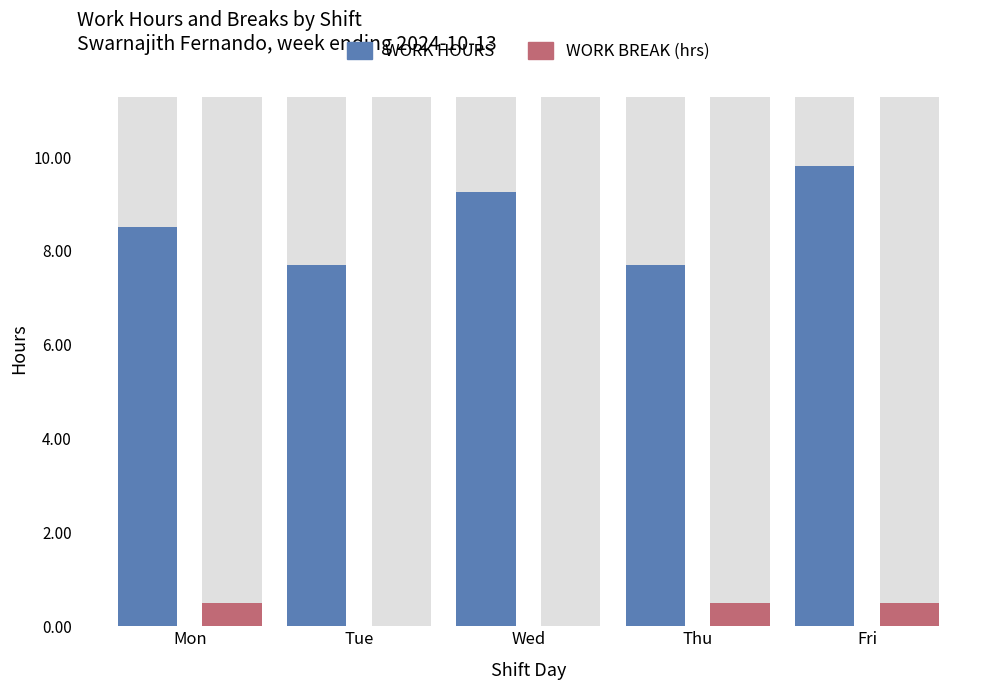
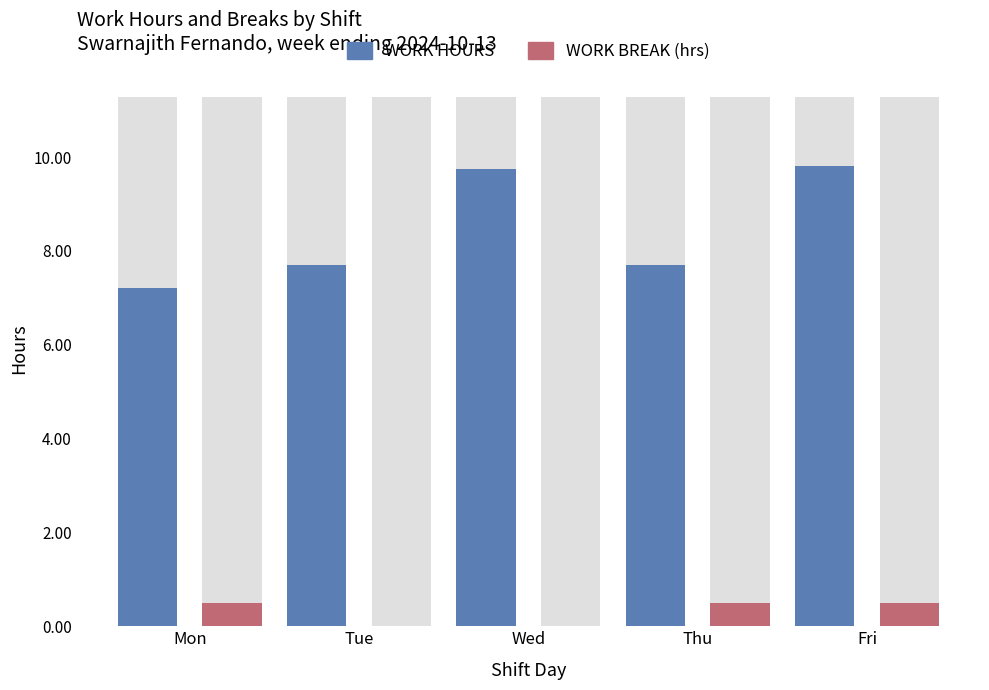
  {
    "WORK HOURS": {
-     "Mon": 8.5,
-     "Wed": 9.3
+     "Mon": 7.2,
+     "Wed": 9.8
    },
    "WORK BREAK (hrs)": {
      "Tue": 0.0,
      "Wed": 0.0
    }
  }
